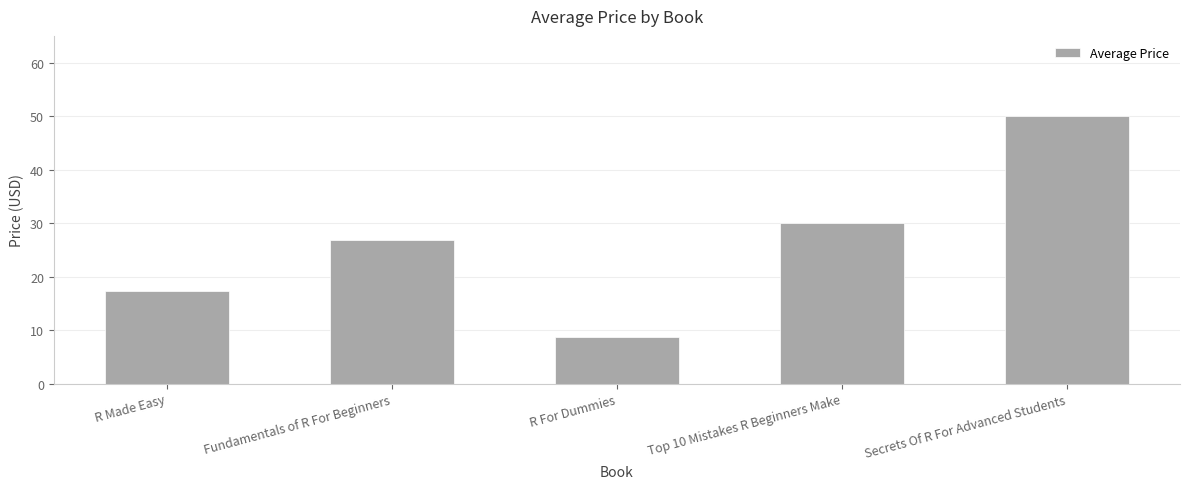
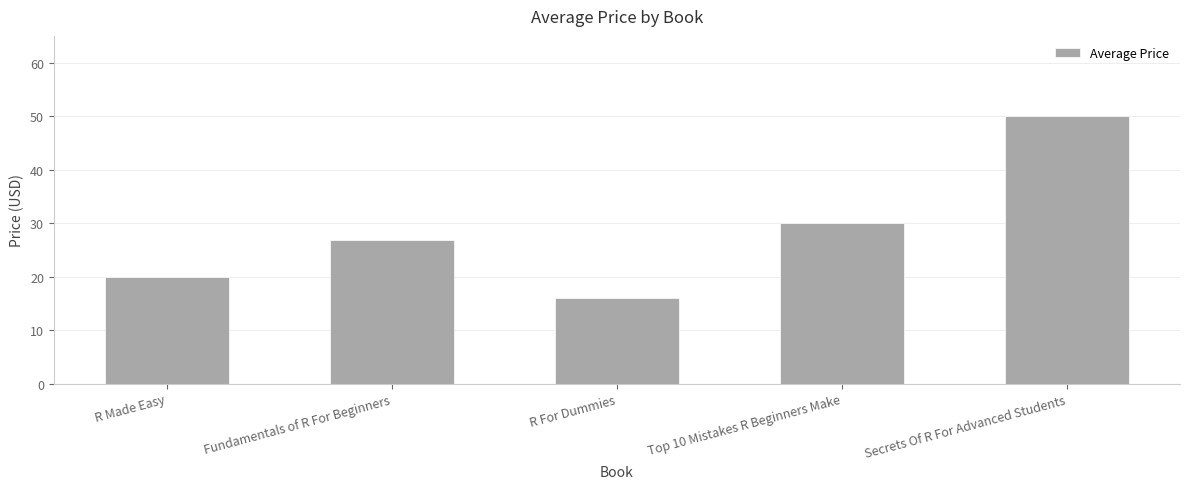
  {
-   "R Made Easy": 17,
+   "R Made Easy": 20,
    "Fundamentals of R For Beginners": 27,
-   "R For Dummies": 9,
+   "R For Dummies": 16,
    "Top 10 Mistakes R Beginners Make": 30,
    "Secrets Of R For Advanced Students": 50
  }
